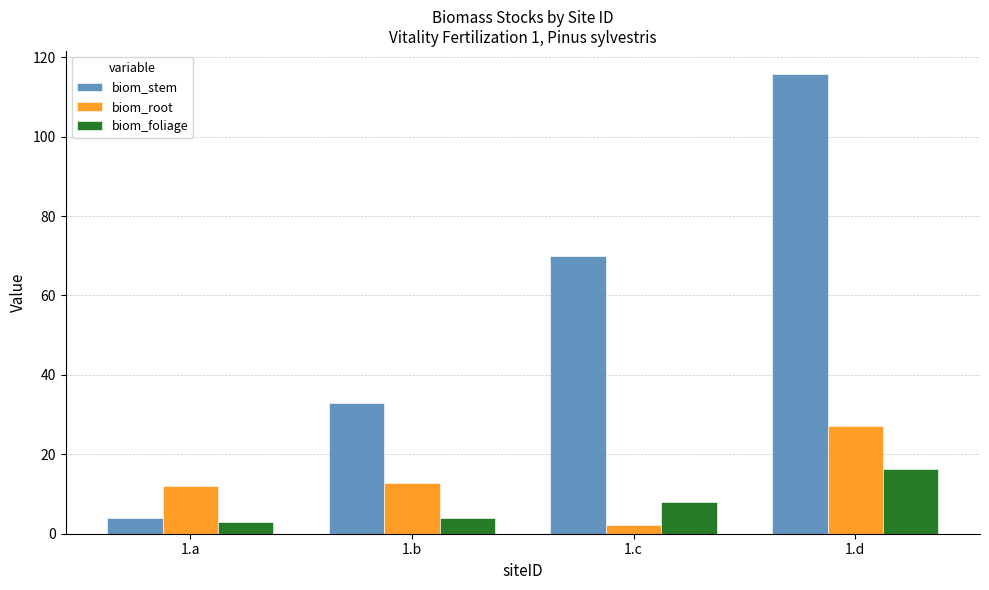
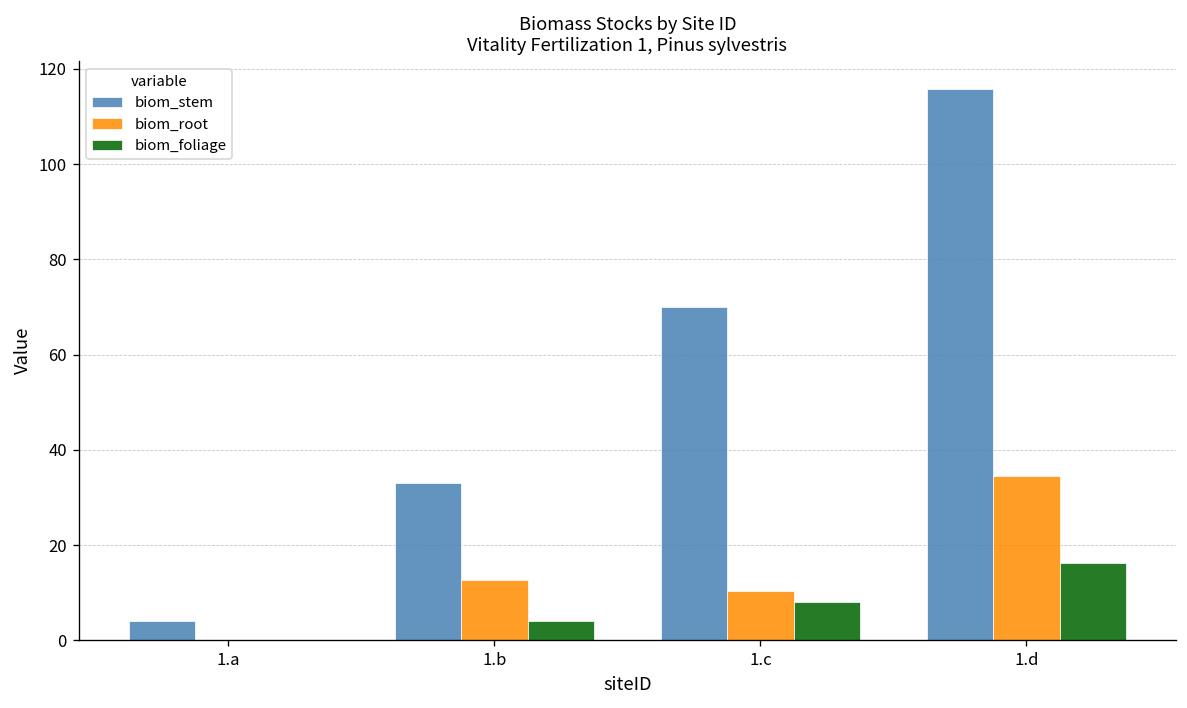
  {
    "biom_stem": {
      "1.a": 4,
      "1.b": 33,
      "1.c": 70,
      "1.d": 116
    },
    "biom_root": {
-     "1.a": 12,
+     "1.a": 0,
      "1.b": 13,
-     "1.c": 2,
-     "1.d": 27
+     "1.c": 10,
+     "1.d": 35
    },
    "biom_foliage": {
-     "1.a": 3,
+     "1.a": 0,
      "1.b": 4,
      "1.c": 8,
      "1.d": 16
    }
  }
